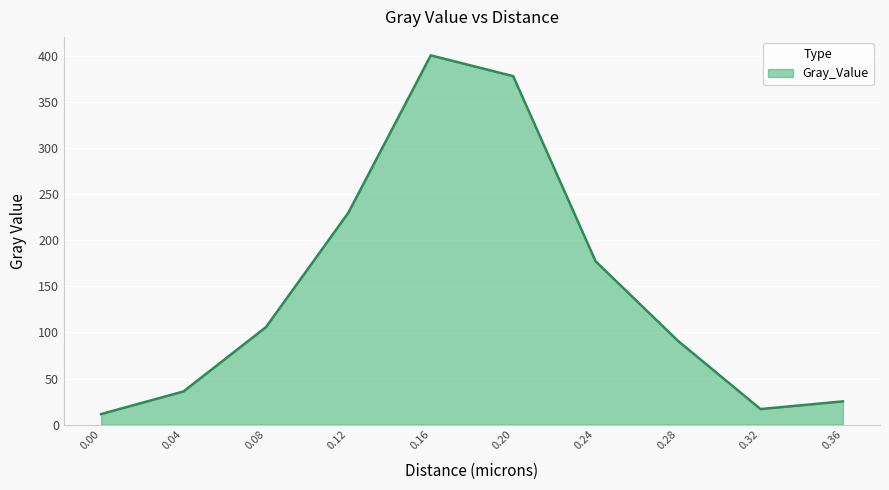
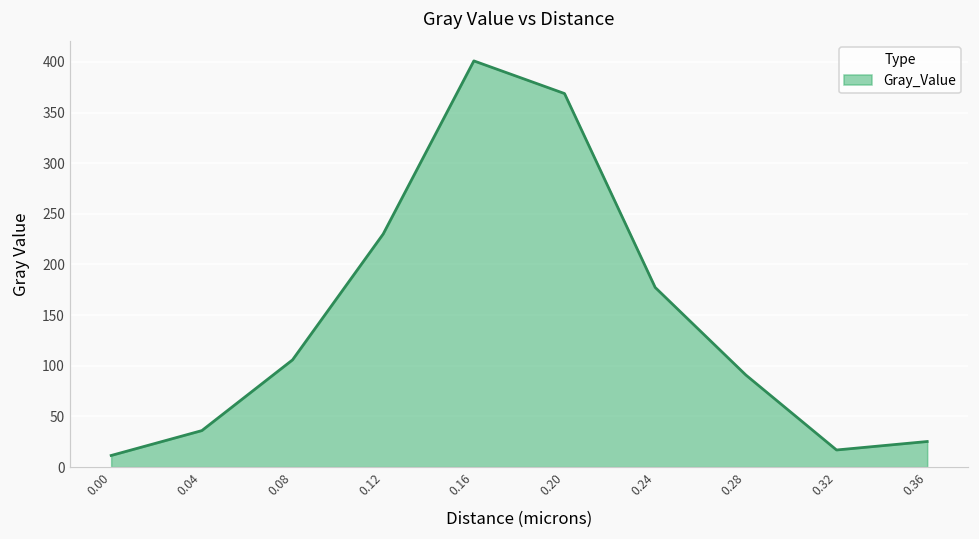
  {
    "0.00": 10,
    "0.04": 40,
    "0.08": 110,
    "0.12": 230,
    "0.16": 400,
-   "0.20": 380,
+   "0.20": 370,
    "0.24": 180,
    "0.28": 90,
    "0.32": 20,
    "0.36": 30
  }
